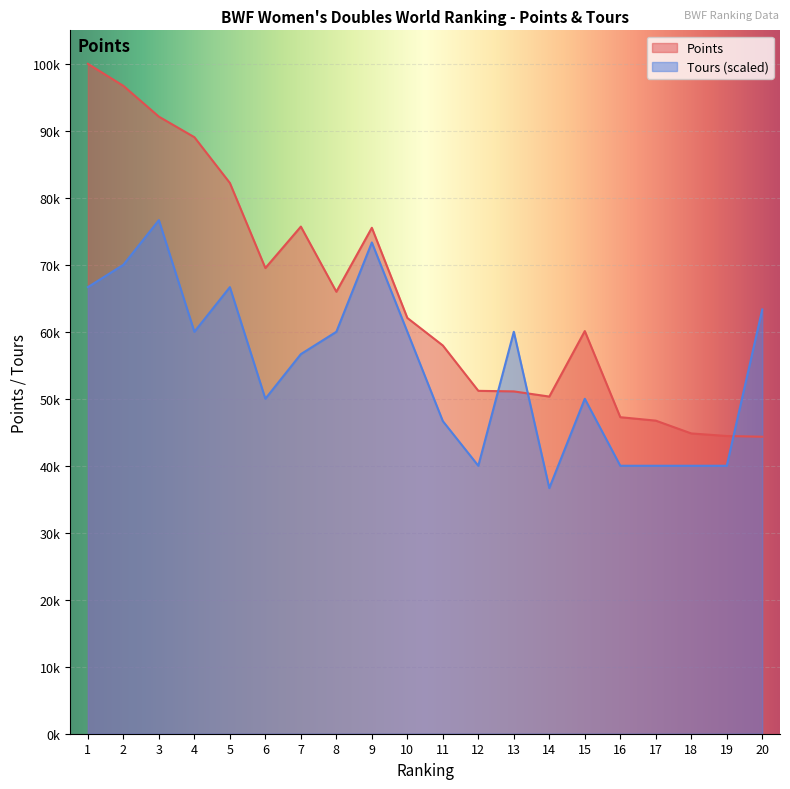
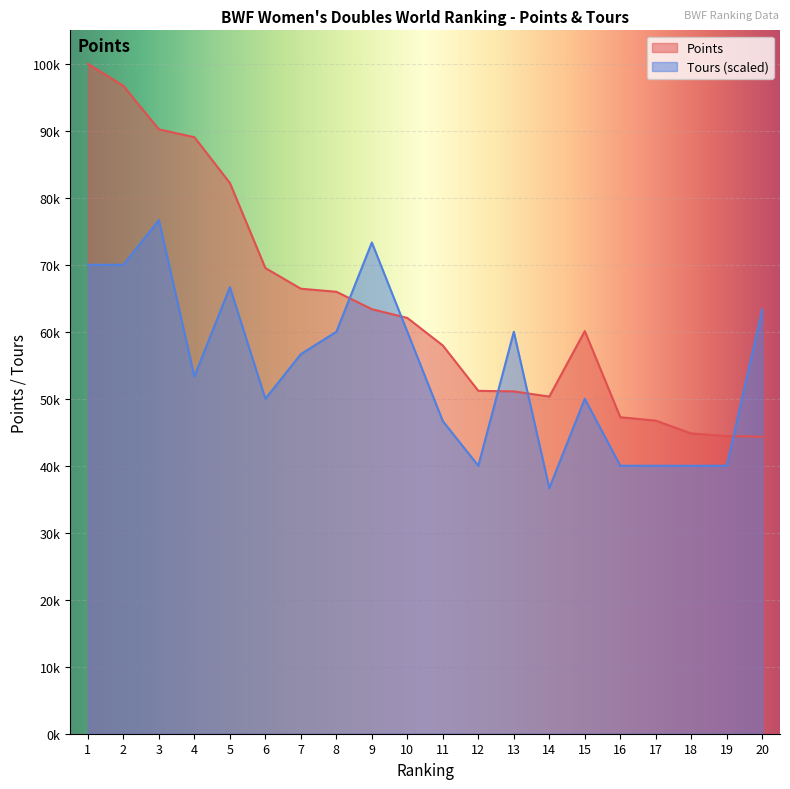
  {
    "Points": {
      "1": 100000,
      "2": 96000,
-     "3": 92000,
+     "3": 90000,
      "4": 89000,
      "5": 82000,
      "6": 69000,
-     "7": 75000,
+     "7": 66000,
      "8": 66000,
-     "9": 75000,
+     "9": 63000,
      "10": 62000,
      "11": 58000,
      "12": 51000,
      "13": 51000,
      "14": 50000,
      "15": 60000,
      "16": 47000,
      "17": 47000,
      "18": 45000,
      "19": 44000,
      "20": 44000
    },
    "Tours (scaled)": {
-     "1": 66000,
+     "1": 70000,
      "2": 70000,
      "3": 76000,
-     "4": 60000,
+     "4": 53000,
      "5": 66000,
      "6": 50000,
      "7": 57000,
      "8": 60000,
      "9": 73000,
      "10": 60000,
      "11": 47000,
      "12": 40000,
      "13": 60000,
      "14": 37000,
      "15": 50000,
      "16": 40000,
      "17": 40000,
      "18": 40000,
      "19": 40000,
      "20": 63000
    }
  }
